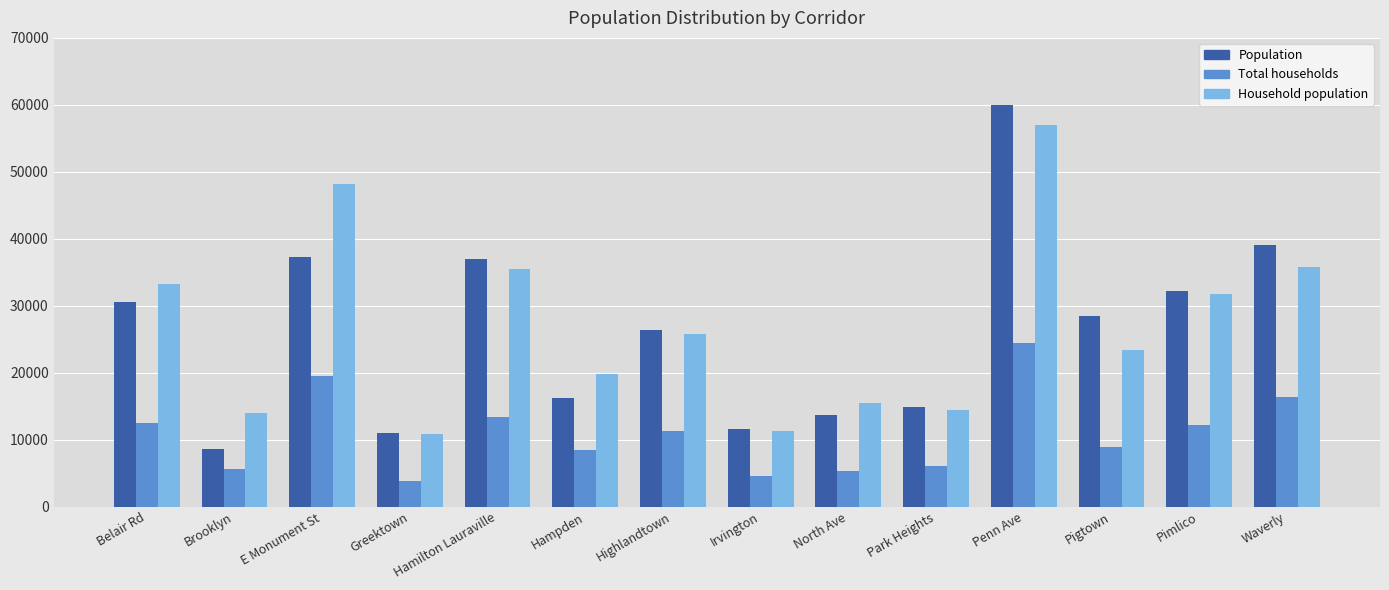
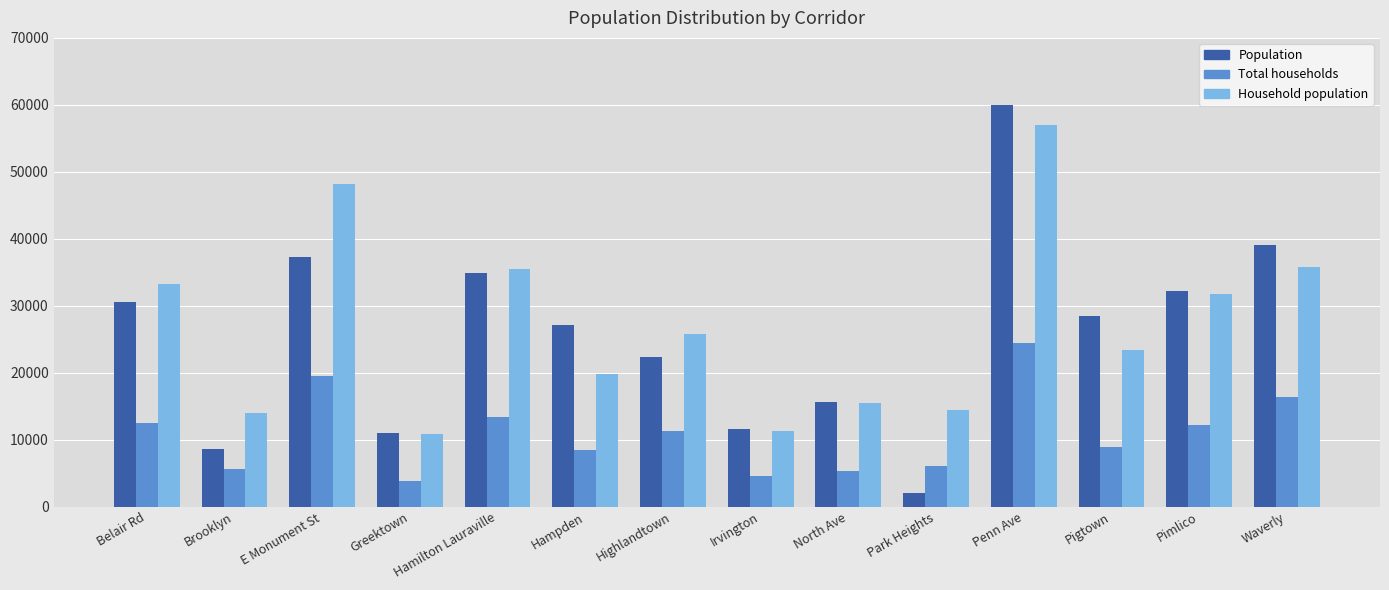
  {
    "Population": {
      "Belair Rd": 31000,
      "Brooklyn": 9000,
      "E Monument St": 37000,
      "Greektown": 11000,
-     "Hamilton Lauraville": 37000,
-     "Hampden": 16000,
-     "Highlandtown": 26000,
+     "Hamilton Lauraville": 35000,
+     "Hampden": 27000,
+     "Highlandtown": 22000,
      "Irvington": 12000,
-     "North Ave": 14000,
-     "Park Heights": 15000,
+     "North Ave": 16000,
+     "Park Heights": 2000,
      "Penn Ave": 60000,
      "Pigtown": 28000,
      "Pimlico": 32000,
      "Waverly": 39000
    }
  }
